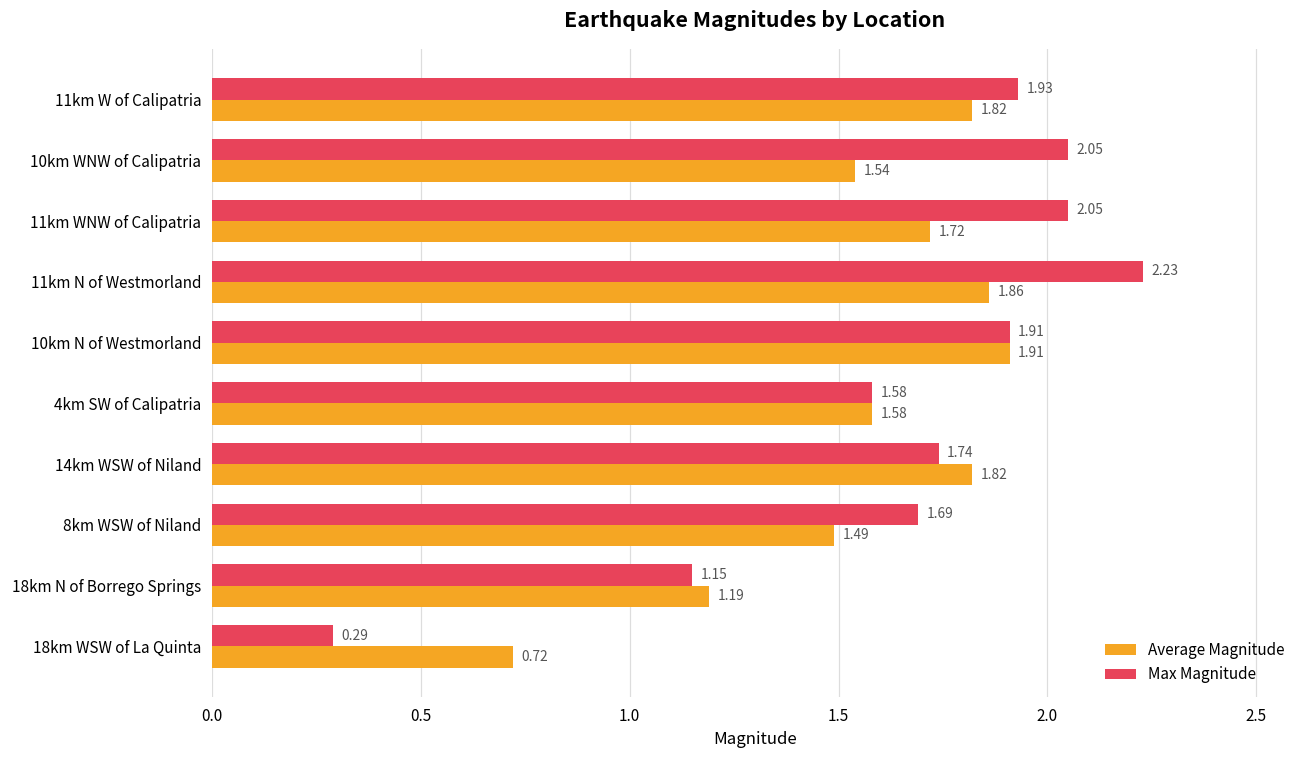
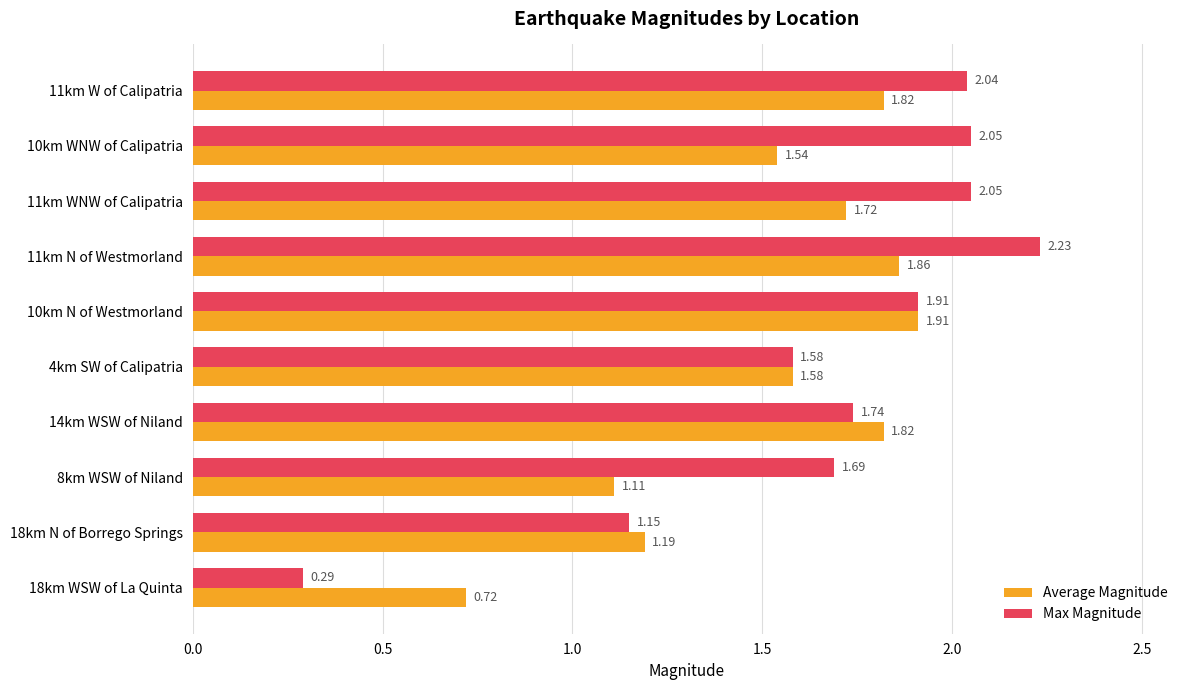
  {
    "Average Magnitude": {
      "11km W of Calipatria": 1.82,
      "10km WNW of Calipatria": 1.54,
      "11km WNW of Calipatria": 1.72,
      "11km N of Westmorland": 1.86,
      "10km N of Westmorland": 1.91,
      "4km SW of Calipatria": 1.58,
      "14km WSW of Niland": 1.82,
-     "8km WSW of Niland": 1.49,
+     "8km WSW of Niland": 1.11,
      "18km N of Borrego Springs": 1.19,
      "18km WSW of La Quinta": 0.72
    },
    "Max Magnitude": {
-     "11km W of Calipatria": 1.93,
+     "11km W of Calipatria": 2.04,
      "10km WNW of Calipatria": 2.05,
      "11km WNW of Calipatria": 2.05,
      "11km N of Westmorland": 2.23,
      "10km N of Westmorland": 1.91,
      "4km SW of Calipatria": 1.58,
      "14km WSW of Niland": 1.74,
      "8km WSW of Niland": 1.69,
      "18km N of Borrego Springs": 1.15,
      "18km WSW of La Quinta": 0.29
    }
  }
